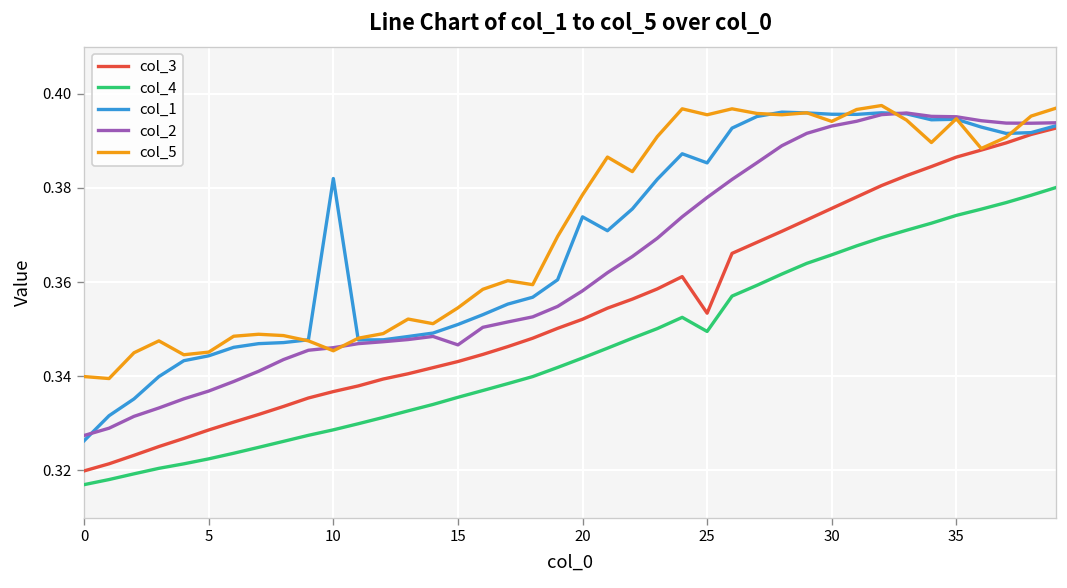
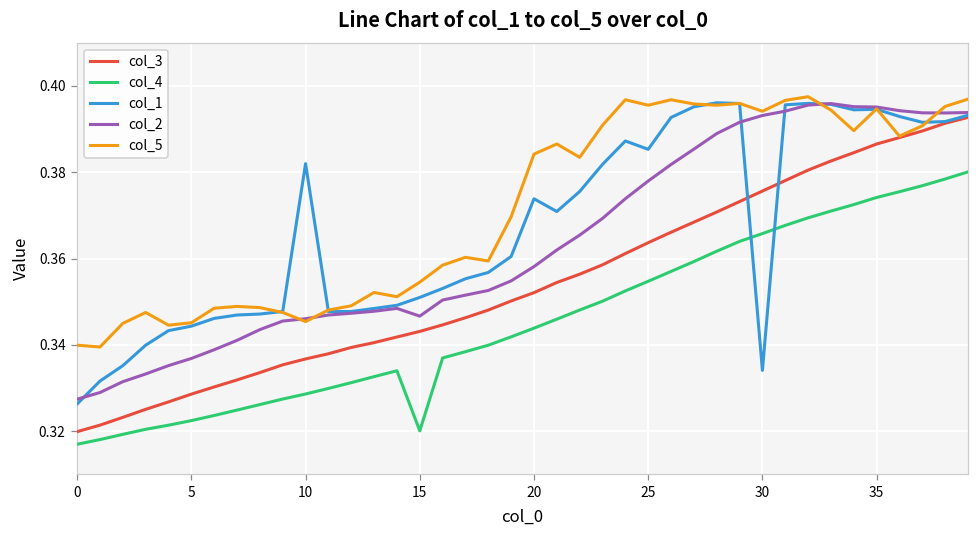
  {
    "col_3": {
      "0": 0.320,
      "5": 0.329,
      "10": 0.337,
      "15": 0.343,
      "20": 0.352,
-     "25": 0.353,
+     "25": 0.364,
      "30": 0.376,
      "35": 0.387
    },
    "col_4": {
      "0": 0.317,
      "5": 0.322,
      "10": 0.329,
-     "15": 0.336,
+     "15": 0.320,
      "20": 0.344,
-     "25": 0.350,
+     "25": 0.355,
      "30": 0.366,
      "35": 0.374
    },
    "col_1": {
      "0": 0.326,
      "5": 0.344,
      "10": 0.382,
      "15": 0.351,
      "20": 0.374,
      "25": 0.385,
-     "30": 0.396
+     "30": 0.334
    },
    "col_2": {
      "0": 0.327,
      "5": 0.337,
      "10": 0.346,
      "15": 0.347,
      "20": 0.358,
      "25": 0.378,
      "30": 0.393
    },
    "col_5": {
      "0": 0.340,
      "5": 0.345,
      "10": 0.345,
      "15": 0.355,
-     "20": 0.379,
+     "20": 0.384,
      "25": 0.396,
      "30": 0.394
    }
  }
